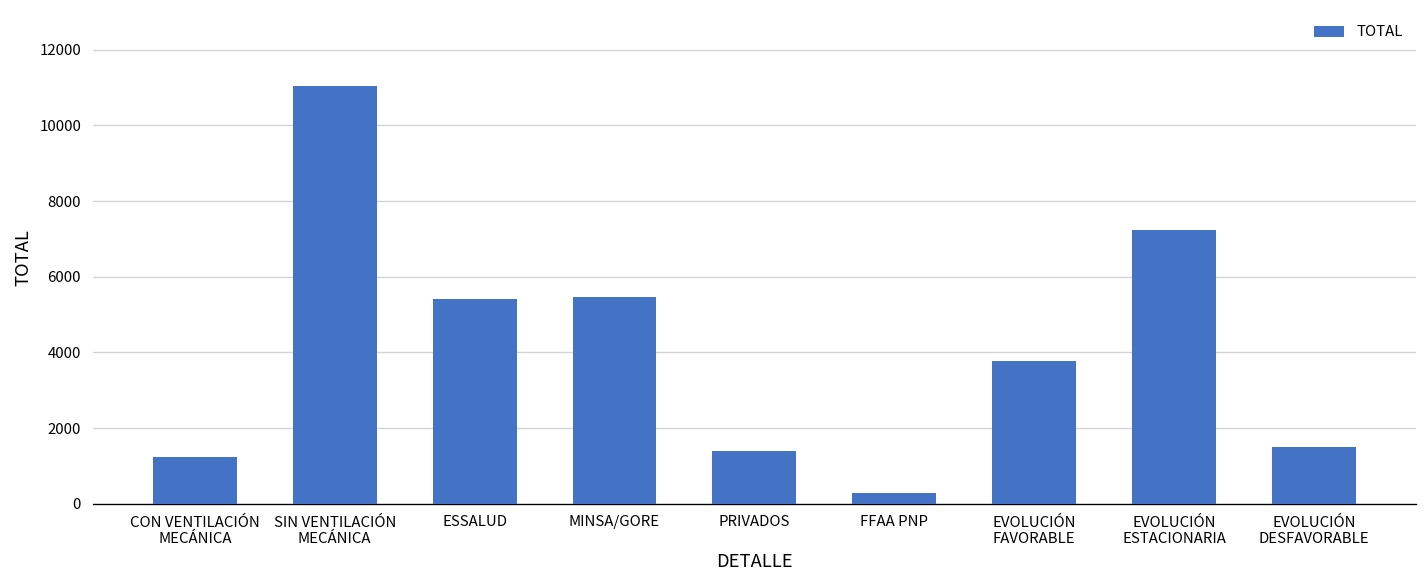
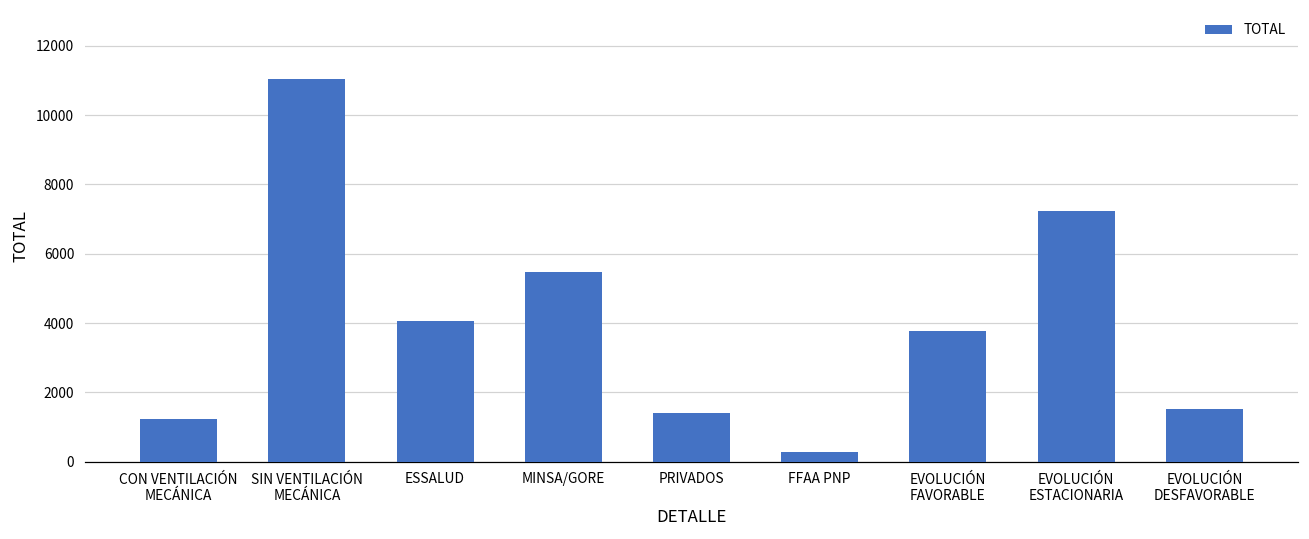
  {
    "CON VENTILACIÓN MECÁNICA": 1200,
    "SIN VENTILACIÓN MECÁNICA": 11000,
-   "ESSALUD": 5400,
+   "ESSALUD": 4100,
    "MINSA/GORE": 5500,
    "PRIVADOS": 1400,
    "FFAA PNP": 300,
    "EVOLUCIÓN FAVORABLE": 3800,
    "EVOLUCIÓN ESTACIONARIA": 7200,
    "EVOLUCIÓN DESFAVORABLE": 1500
  }
